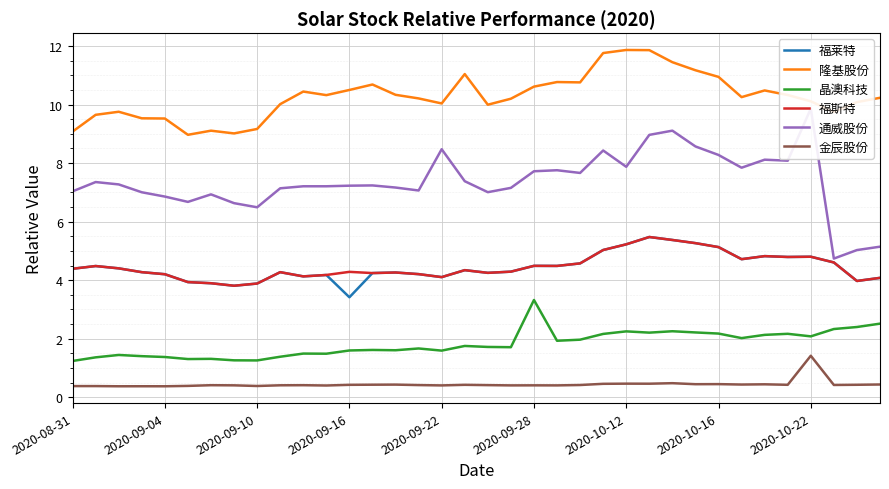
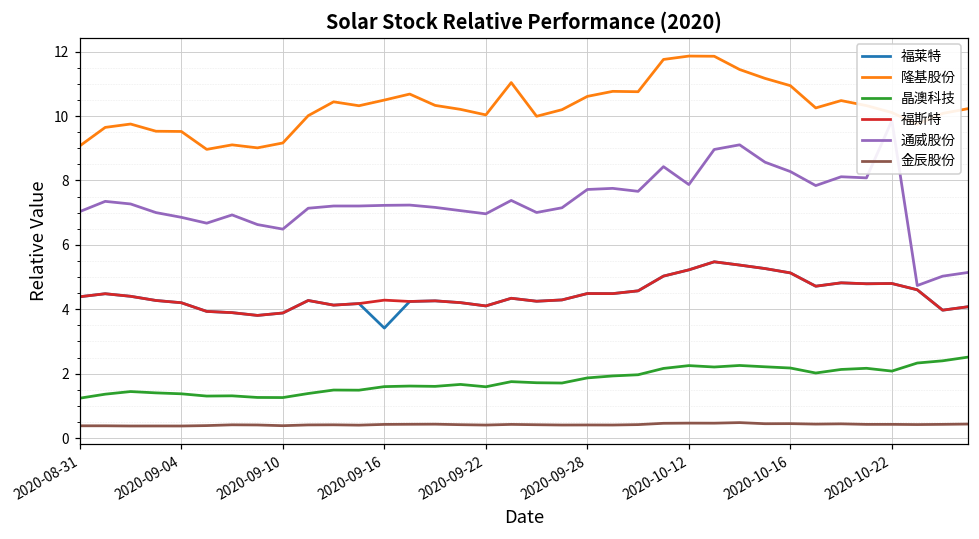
  {
    "福莱特": {
      "2020-09-16": 3.4
    },
    "隆基股份": {
      "2020-08-31": 9.1,
      "2020-09-04": 9.5,
      "2020-09-10": 9.2,
      "2020-09-16": 10.5,
      "2020-09-22": 10.0,
      "2020-09-28": 10.6,
      "2020-10-12": 11.9,
      "2020-10-16": 10.9
    },
    "晶澳科技": {
      "2020-08-31": 1.2,
      "2020-09-04": 1.4,
      "2020-09-10": 1.3,
      "2020-09-16": 1.6,
      "2020-09-22": 1.6,
-     "2020-09-28": 3.3,
+     "2020-09-28": 1.9,
      "2020-10-12": 2.3,
      "2020-10-16": 2.2,
      "2020-10-22": 2.1
    },
    "福斯特": {
      "2020-09-16": 4.3
    },
    "通威股份": {
      "2020-08-31": 7.0,
      "2020-09-04": 6.9,
      "2020-09-10": 6.5,
      "2020-09-16": 7.2,
-     "2020-09-22": 8.5,
+     "2020-09-22": 7.0,
      "2020-09-28": 7.7,
      "2020-10-12": 7.9,
      "2020-10-16": 8.3
    },
    "金辰股份": {
      "2020-08-31": 0.4,
      "2020-09-04": 0.4,
      "2020-09-10": 0.4,
      "2020-09-16": 0.4,
      "2020-09-22": 0.4,
      "2020-09-28": 0.4,
      "2020-10-12": 0.5,
      "2020-10-16": 0.4,
-     "2020-10-22": 1.4
+     "2020-10-22": 0.4
    }
  }
